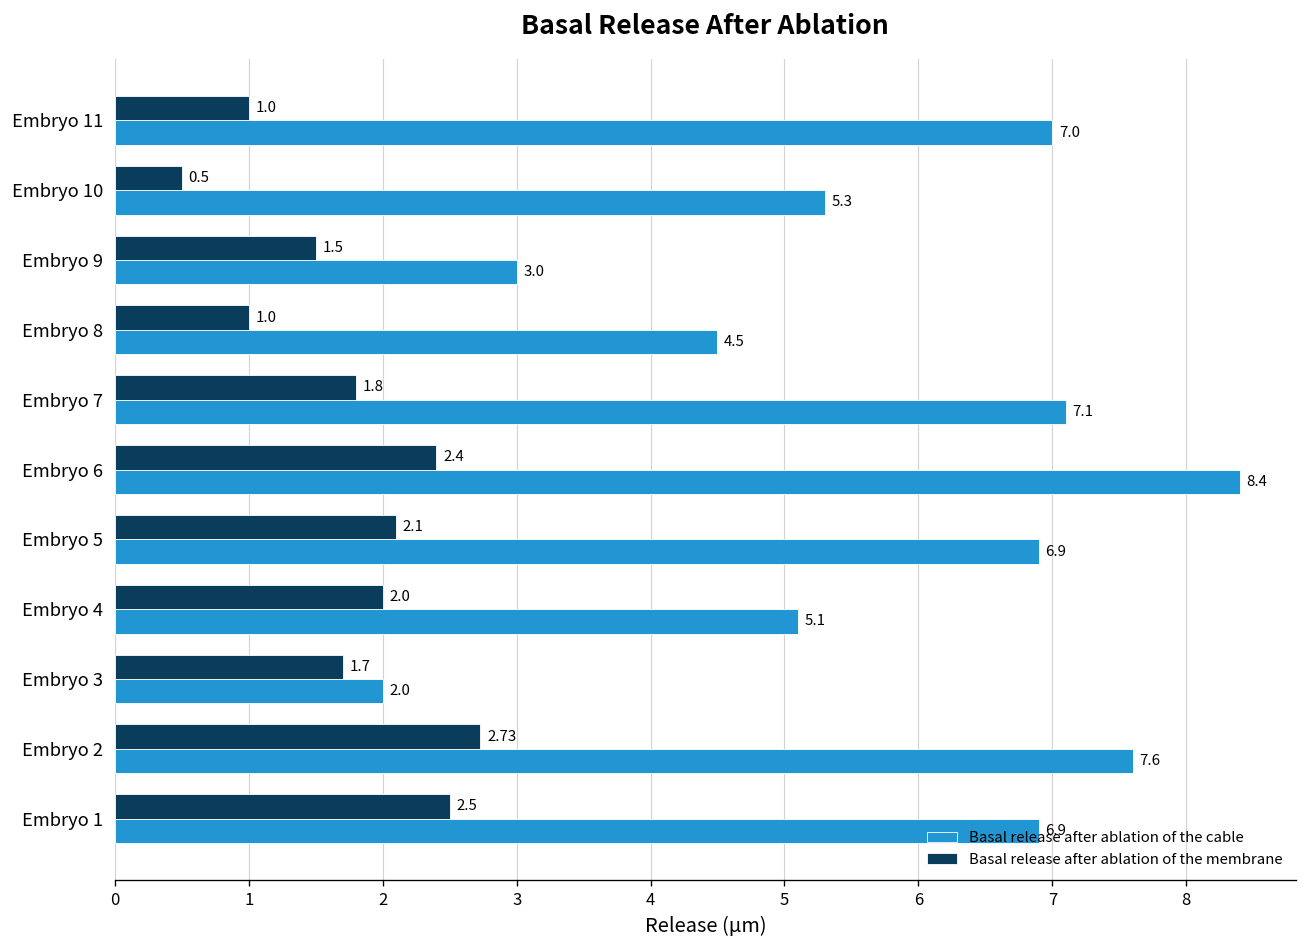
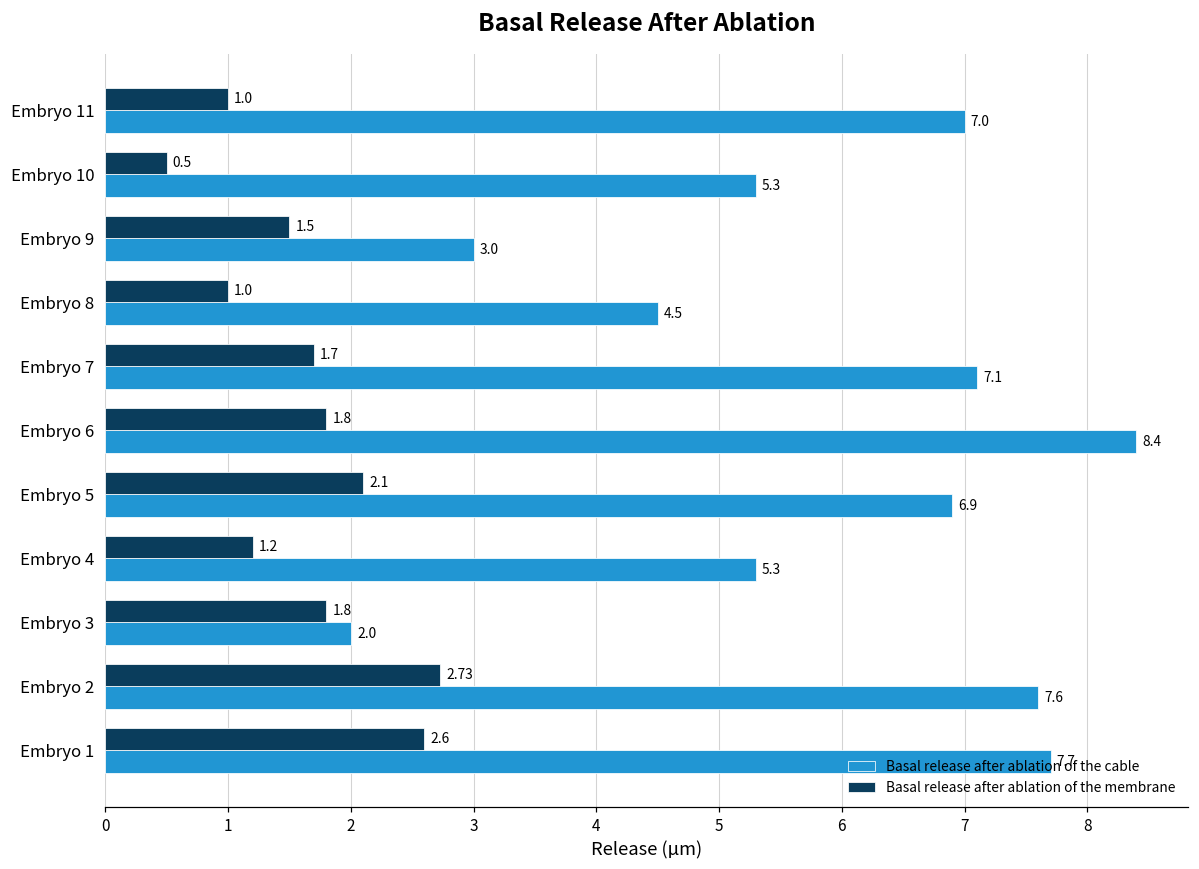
  {
    "Basal release after ablation of the cable": {
      "Embryo 11": 7.0,
      "Embryo 10": 5.3,
      "Embryo 9": 3.0,
      "Embryo 8": 4.5,
      "Embryo 7": 7.1,
      "Embryo 6": 8.4,
      "Embryo 5": 6.9,
-     "Embryo 4": 5.1,
+     "Embryo 4": 5.3,
      "Embryo 3": 2.0,
      "Embryo 2": 7.6,
-     "Embryo 1": 6.9
+     "Embryo 1": 7.7
    },
    "Basal release after ablation of the membrane": {
      "Embryo 11": 1.0,
      "Embryo 10": 0.5,
      "Embryo 9": 1.5,
      "Embryo 8": 1.0,
-     "Embryo 7": 1.8,
-     "Embryo 6": 2.4,
+     "Embryo 7": 1.7,
+     "Embryo 6": 1.8,
      "Embryo 5": 2.1,
-     "Embryo 4": 2.0,
-     "Embryo 3": 1.7,
+     "Embryo 4": 1.2,
+     "Embryo 3": 1.8,
      "Embryo 2": 2.73,
-     "Embryo 1": 2.5
+     "Embryo 1": 2.6
    }
  }
